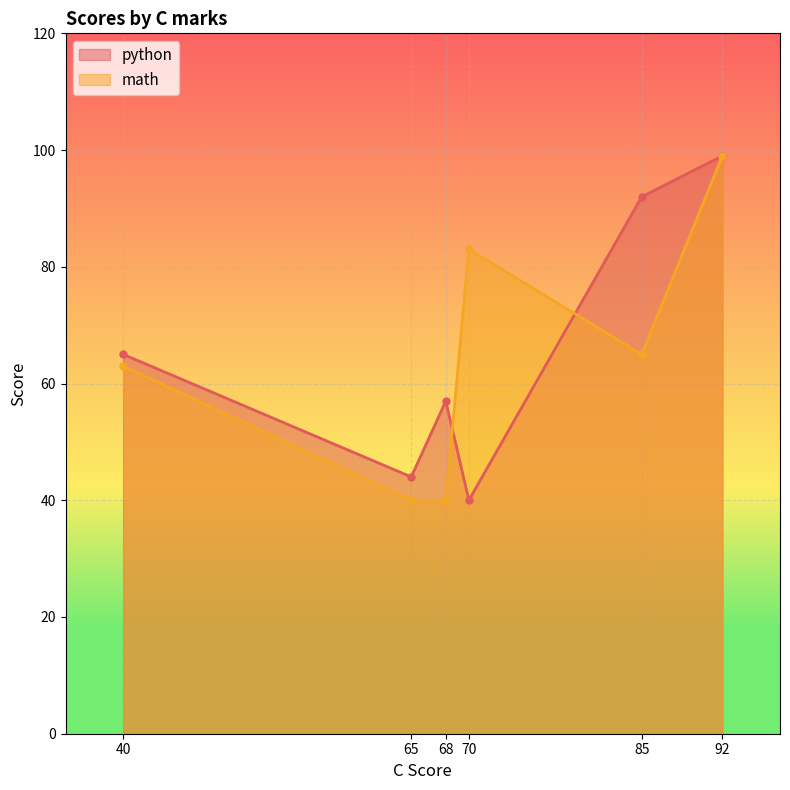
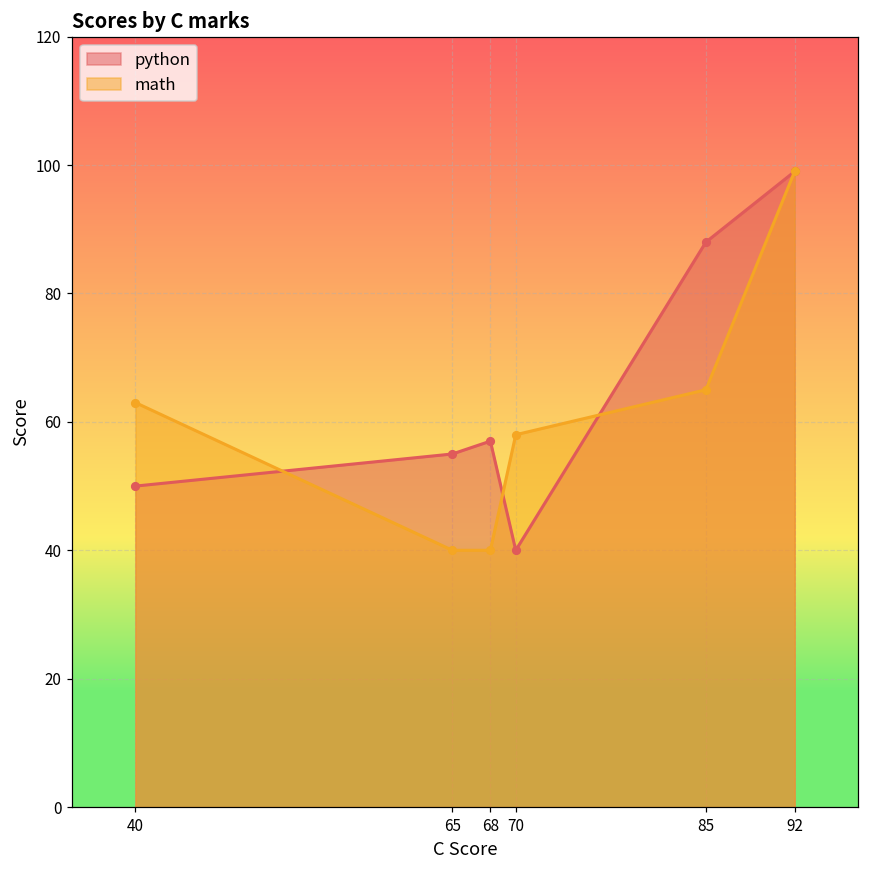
  {
    "python": {
-     "40": 65,
-     "65": 44,
+     "40": 50,
+     "65": 55,
      "68": 57,
      "70": 40,
-     "85": 92
+     "85": 88
    },
    "math": {
      "40": 63,
      "65": 40,
      "68": 40,
-     "70": 83,
+     "70": 58,
      "85": 65
    }
  }
